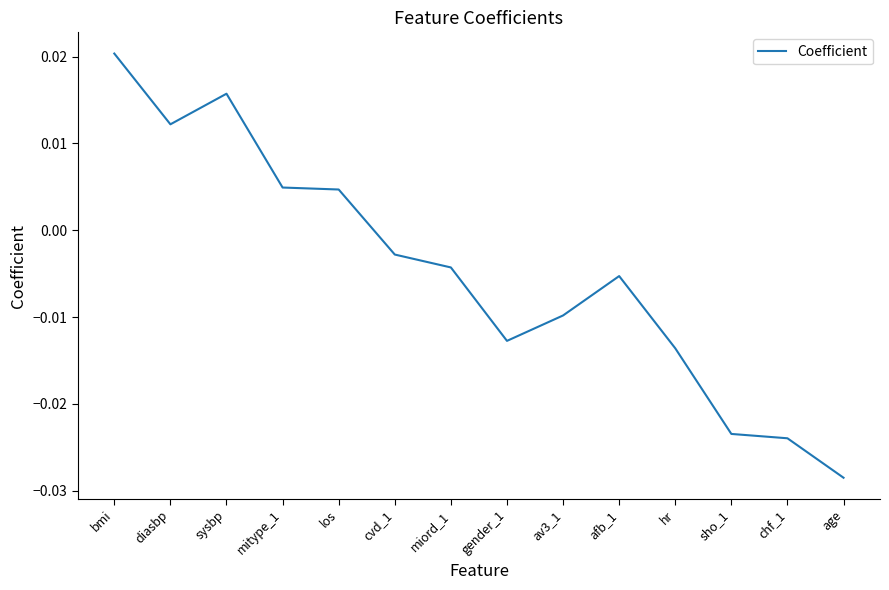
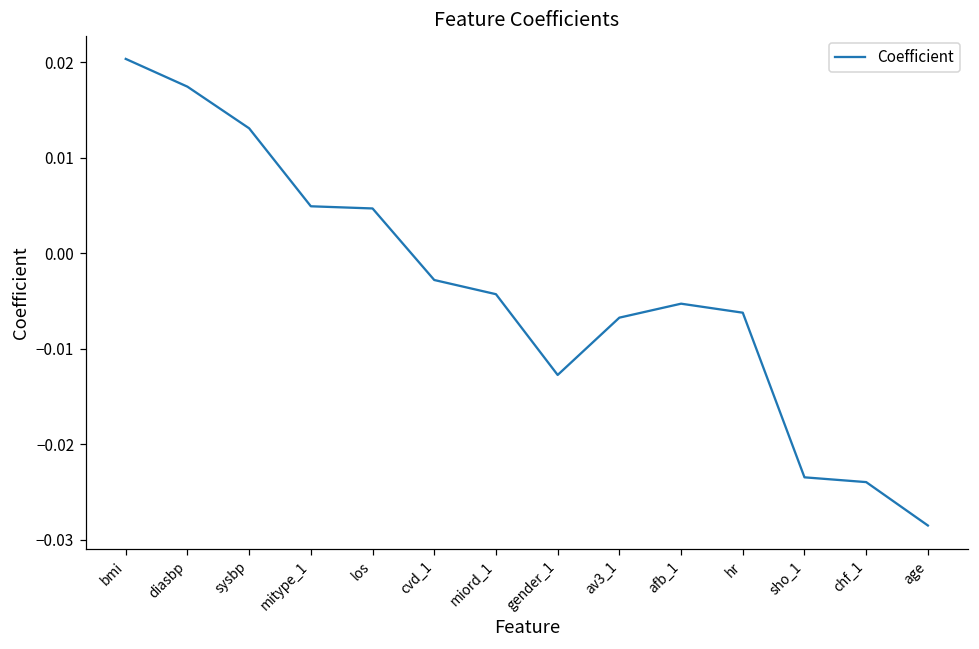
  {
    "bmi": 0.020,
-   "diasbp": 0.012,
-   "sysbp": 0.016,
+   "diasbp": 0.017,
+   "sysbp": 0.013,
    "mitype_1": 0.005,
    "los": 0.005,
    "cvd_1": -0.003,
    "miord_1": -0.004,
    "gender_1": -0.013,
-   "av3_1": -0.010,
+   "av3_1": -0.007,
    "afb_1": -0.005,
-   "hr": -0.014,
+   "hr": -0.006,
    "sho_1": -0.023,
    "chf_1": -0.024,
    "age": -0.028
  }
